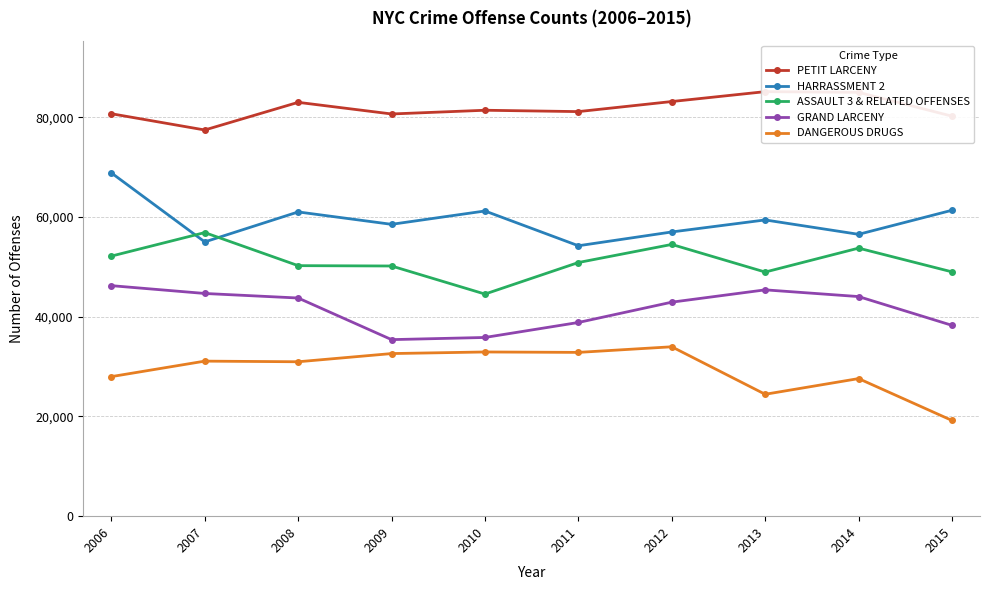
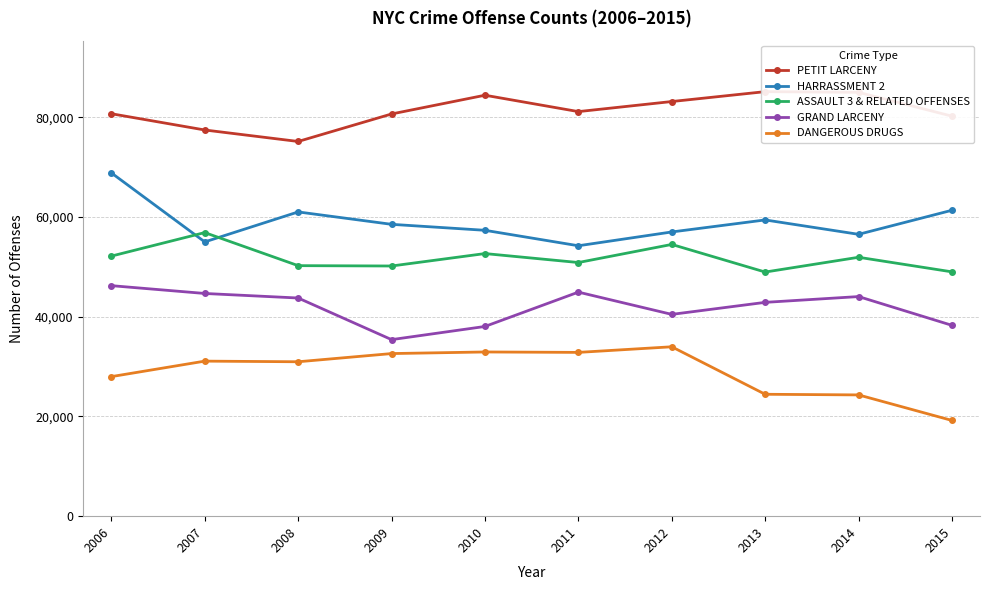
  {
    "PETIT LARCENY": {
      "2006": "81,000",
      "2007": "77,000",
-     "2008": "83,000",
+     "2008": "75,000",
      "2009": "81,000",
-     "2010": "81,000",
+     "2010": "84,000",
      "2011": "81,000",
      "2012": "83,000"
    },
    "HARRASSMENT 2": {
      "2006": "69,000",
      "2007": "55,000",
      "2008": "61,000",
      "2009": "59,000",
-     "2010": "61,000",
+     "2010": "57,000",
      "2011": "54,000",
      "2012": "57,000",
      "2013": "59,000",
      "2014": "57,000",
      "2015": "61,000"
    },
    "ASSAULT 3 & RELATED OFFENSES": {
      "2006": "52,000",
      "2007": "57,000",
      "2008": "50,000",
      "2009": "50,000",
-     "2010": "45,000",
+     "2010": "53,000",
      "2011": "51,000",
      "2012": "54,000",
      "2013": "49,000",
-     "2014": "54,000",
+     "2014": "52,000",
      "2015": "49,000"
    },
    "GRAND LARCENY": {
      "2006": "46,000",
      "2007": "45,000",
      "2008": "44,000",
      "2009": "35,000",
-     "2010": "36,000",
-     "2011": "39,000",
-     "2012": "43,000",
-     "2013": "45,000",
+     "2010": "38,000",
+     "2011": "45,000",
+     "2012": "40,000",
+     "2013": "43,000",
      "2014": "44,000",
      "2015": "38,000"
    },
    "DANGEROUS DRUGS": {
      "2006": "28,000",
      "2007": "31,000",
      "2008": "31,000",
      "2009": "33,000",
      "2010": "33,000",
      "2011": "33,000",
      "2012": "34,000",
      "2013": "24,000",
-     "2014": "28,000",
+     "2014": "24,000",
      "2015": "19,000"
    }
  }
